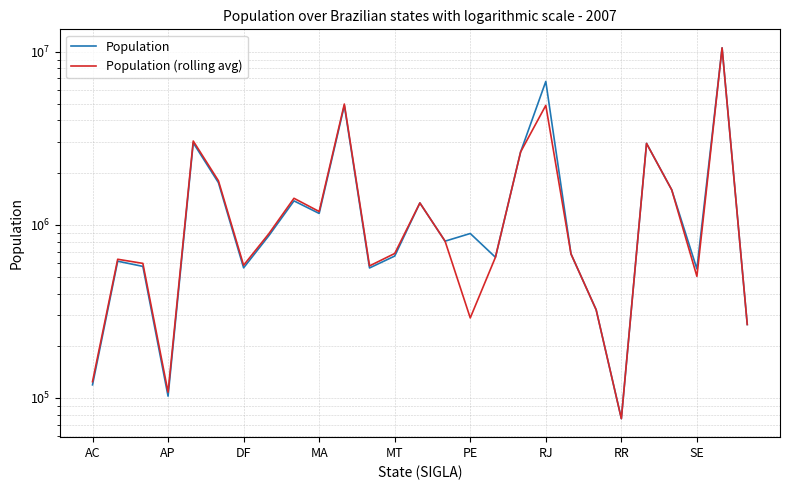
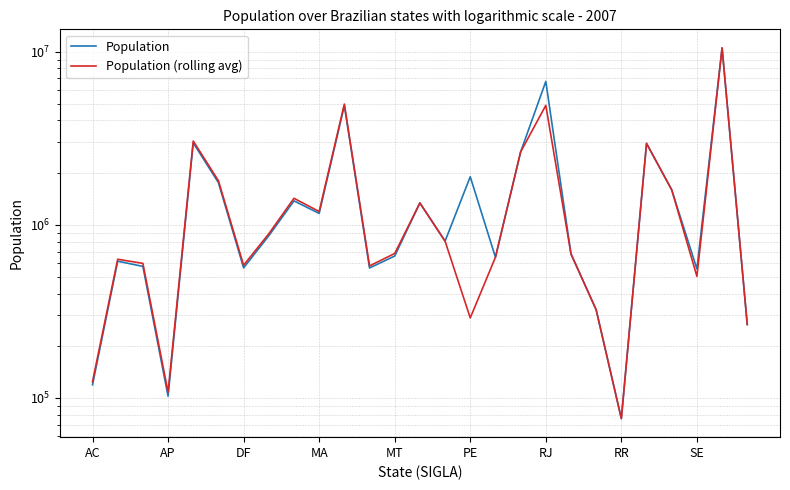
  {
    "Population": {
      "AC": 120000,
      "AP": 100000,
      "DF": 560000,
-     "PE": 900000,
+     "PE": 1900000,
      "RJ": 6700000,
      "SE": 560000
    },
    "Population (rolling avg)": {
      "AC": 120000,
      "AP": 110000,
      "DF": 580000,
      "PE": 290000,
      "RJ": 4900000,
      "SE": 500000
    }
  }
